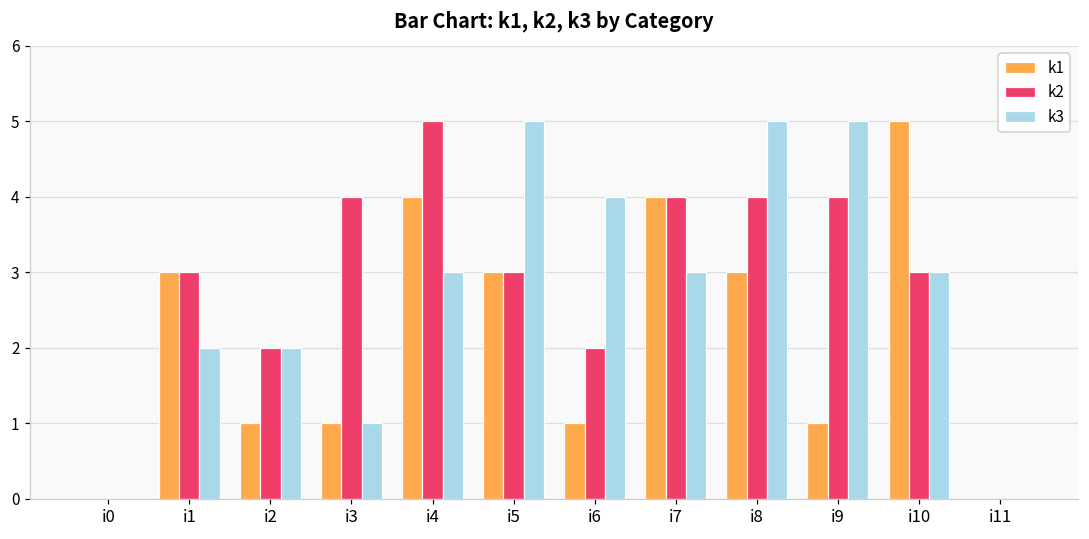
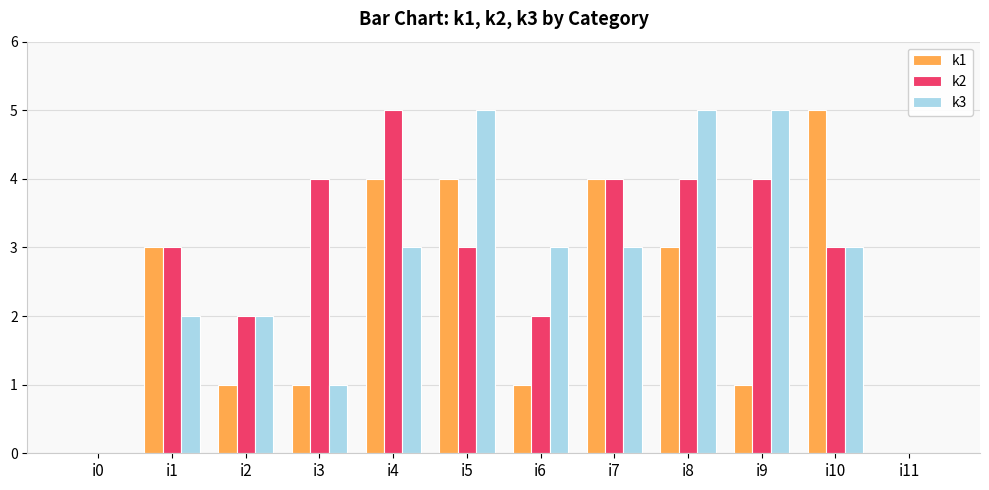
  {
    "k1": {
      "i0": 0,
      "i1": 3,
      "i2": 1,
      "i3": 1,
      "i4": 4,
-     "i5": 3,
+     "i5": 4,
      "i6": 1,
      "i7": 4,
      "i8": 3,
      "i9": 1,
      "i10": 5,
      "i11": 0
    },
    "k2": {
      "i0": 0,
      "i1": 3,
      "i2": 2,
      "i3": 4,
      "i4": 5,
      "i5": 3,
      "i6": 2,
      "i7": 4,
      "i8": 4,
      "i9": 4,
      "i10": 3,
      "i11": 0
    },
    "k3": {
      "i0": 0,
      "i1": 2,
      "i2": 2,
      "i3": 1,
      "i4": 3,
      "i5": 5,
-     "i6": 4,
+     "i6": 3,
      "i7": 3,
      "i8": 5,
      "i9": 5,
      "i10": 3,
      "i11": 0
    }
  }
